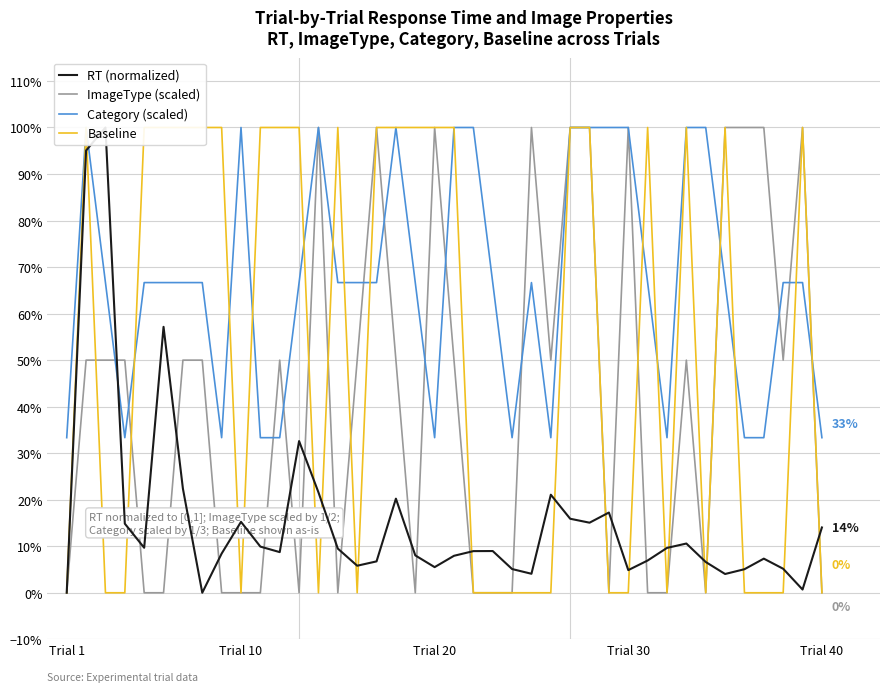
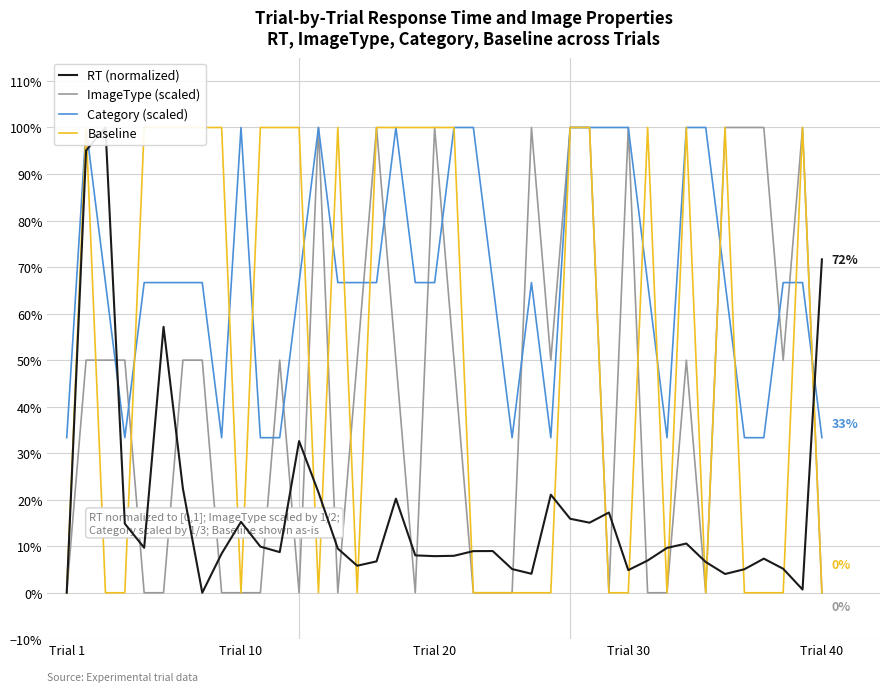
  {
    "RT (normalized)": {
-     "Trial 20": "6%",
-     "Trial 40": "14%"
+     "Trial 20": "8%",
+     "Trial 40": "72%"
    },
    "Category (scaled)": {
      "Trial 1": "33%",
      "Trial 10": "100%",
-     "Trial 20": "33%"
+     "Trial 20": "67%"
    },
    "Baseline": {
      "Trial 30": "0%"
    }
  }
